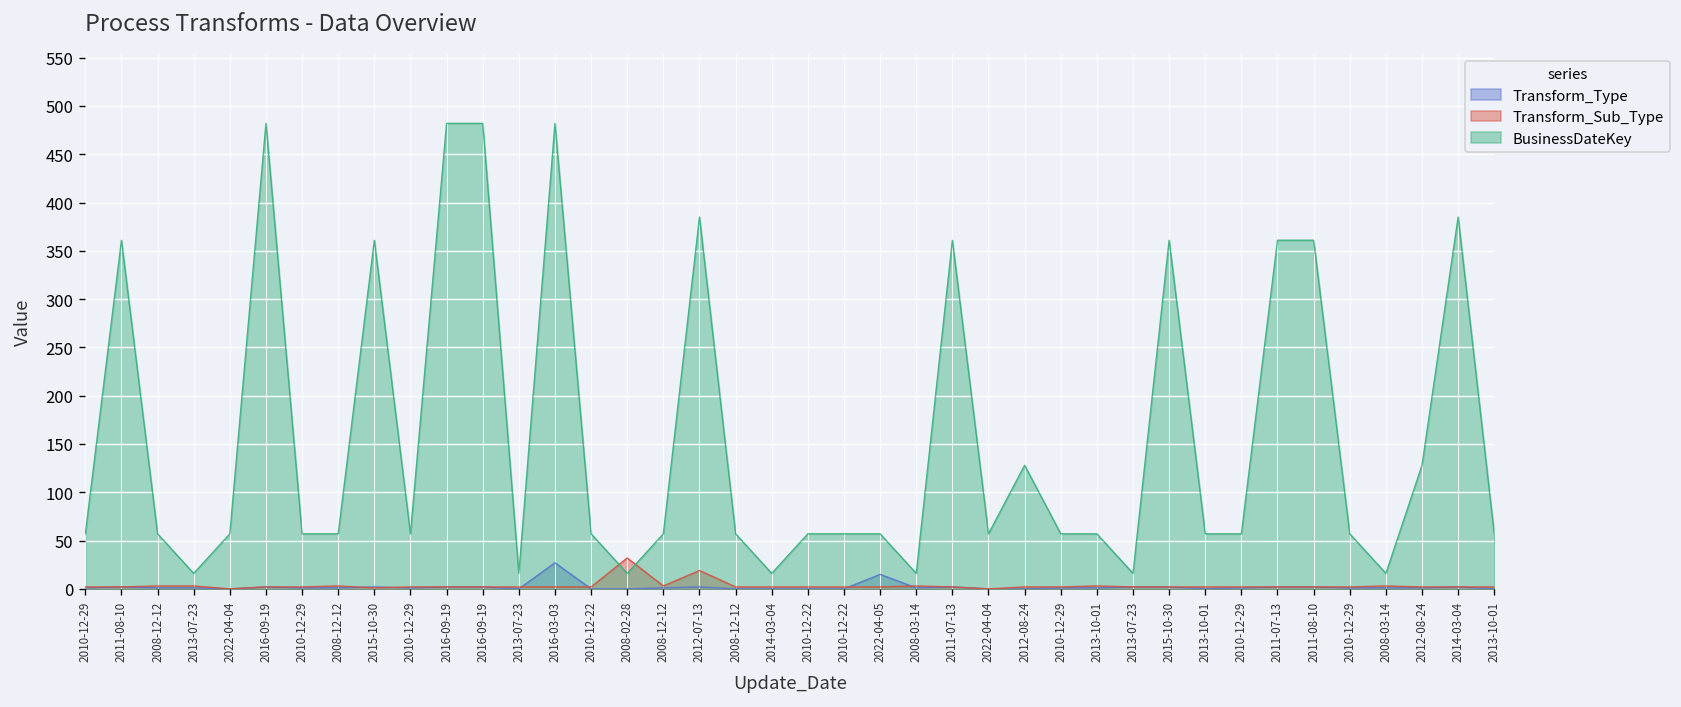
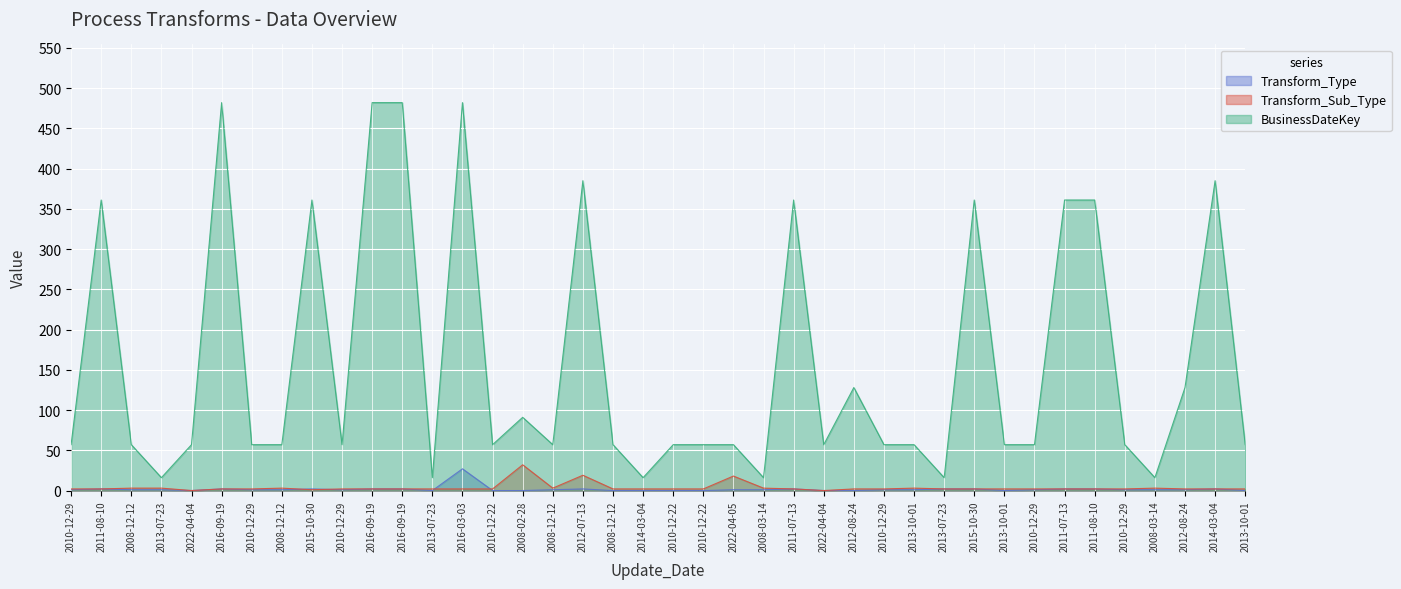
  {
    "Transform_Type": {
      "2016-03-03": 30,
      "2008-02-28": 0,
      "2012-07-13": 0,
-     "2022-04-05": 20
+     "2022-04-05": 0
    },
    "Transform_Sub_Type": {
      "2016-03-03": 0,
      "2008-02-28": 30,
      "2012-07-13": 20,
-     "2022-04-05": 0
+     "2022-04-05": 20
    },
    "BusinessDateKey": {
      "2016-03-03": 480,
-     "2008-02-28": 20,
+     "2008-02-28": 90,
      "2012-07-13": 390,
      "2022-04-05": 60
    }
  }
